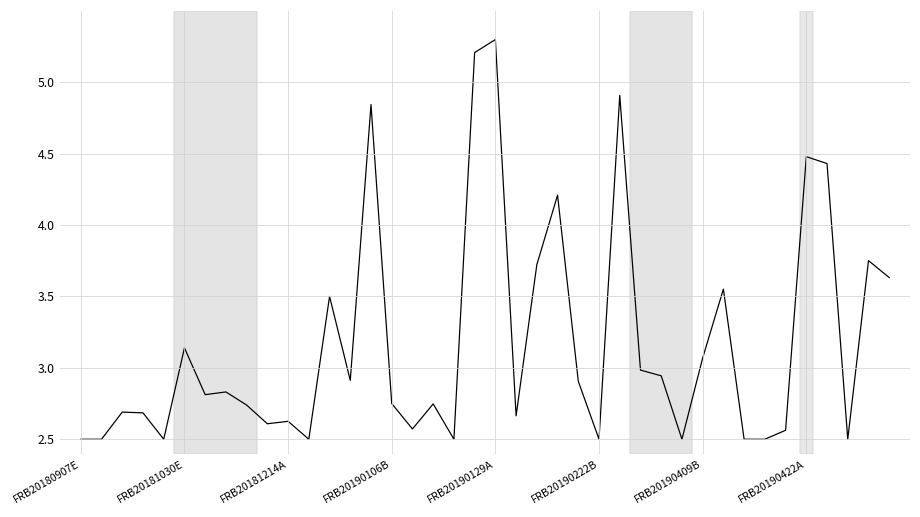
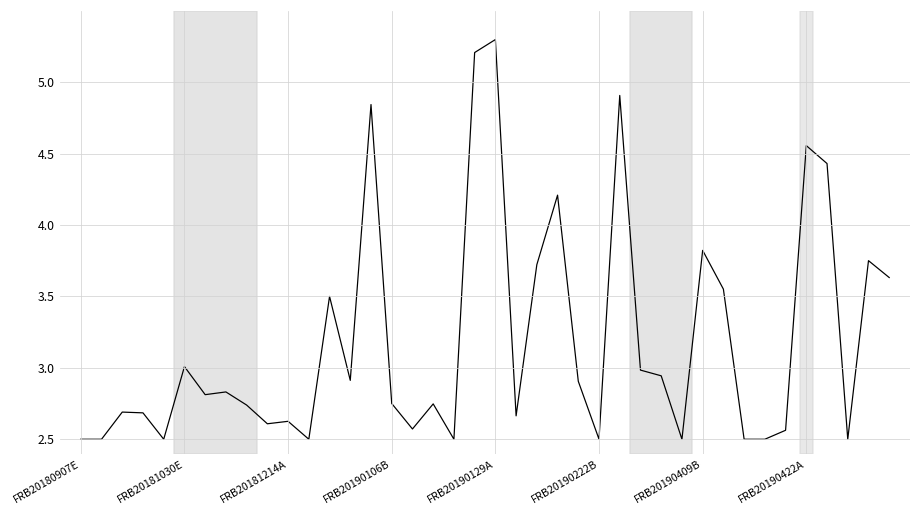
  {
    "FRB20180907E": 2.50,
-   "FRB20181030E": 3.14,
+   "FRB20181030E": 3.01,
    "FRB20181214A": 2.63,
    "FRB20190106B": 2.75,
    "FRB20190129A": 5.30,
    "FRB20190222B": 2.50,
-   "FRB20190409B": 3.07,
-   "FRB20190422A": 4.48
+   "FRB20190409B": 3.82,
+   "FRB20190422A": 4.56
  }
